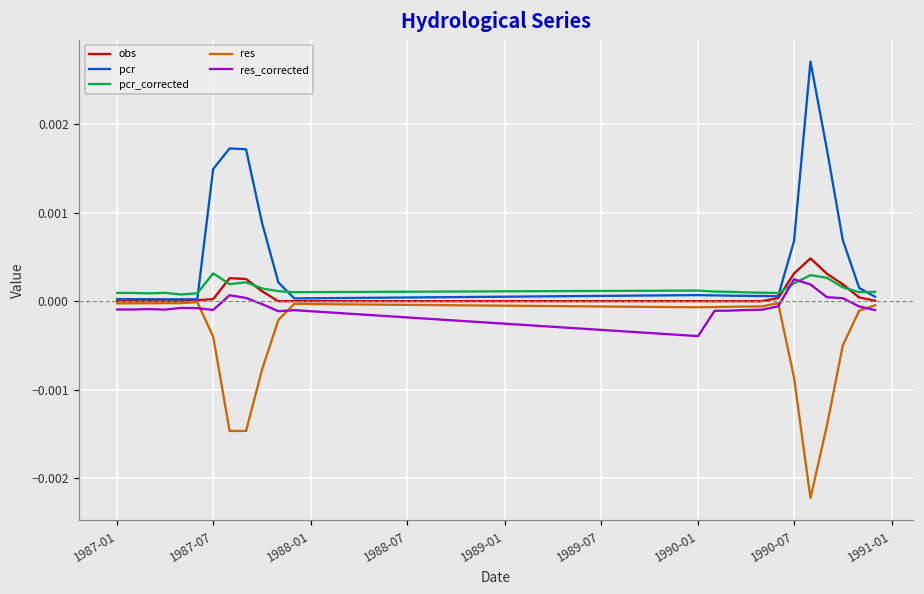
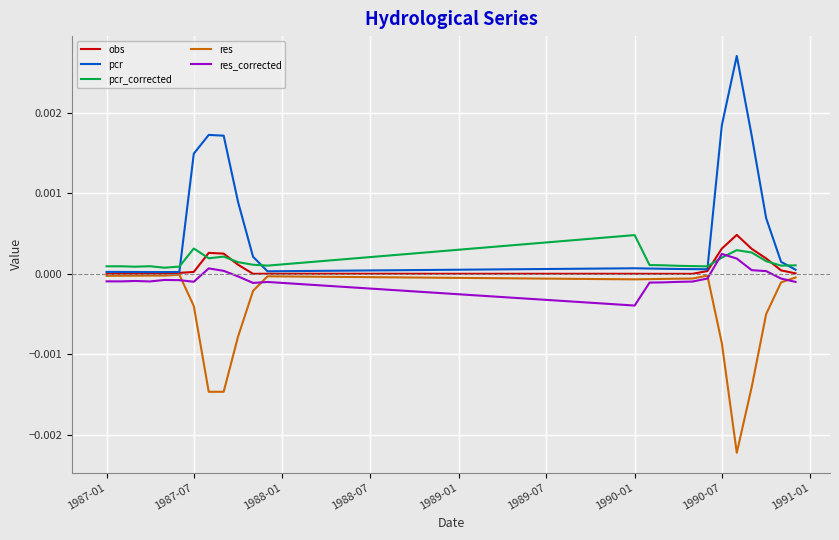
  {
    "obs": {
      "1987-07": 0.0000,
      "1990-01": 0.0000,
      "1990-07": 0.0003
    },
    "pcr": {
      "1987-07": 0.0015,
      "1990-01": 0.0001,
-     "1990-07": 0.0007
+     "1990-07": 0.0018
    },
    "pcr_corrected": {
      "1987-01": 0.0001,
      "1987-07": 0.0003,
-     "1990-01": 0.0001,
+     "1990-01": 0.0005,
      "1990-07": 0.0002
    },
    "res": {
      "1987-07": -0.0004,
      "1990-01": -0.0001,
      "1990-07": -0.0009
    },
    "res_corrected": {
      "1987-01": -0.0001,
      "1987-07": -0.0001,
      "1990-01": -0.0004,
      "1990-07": 0.0002
    }
  }
